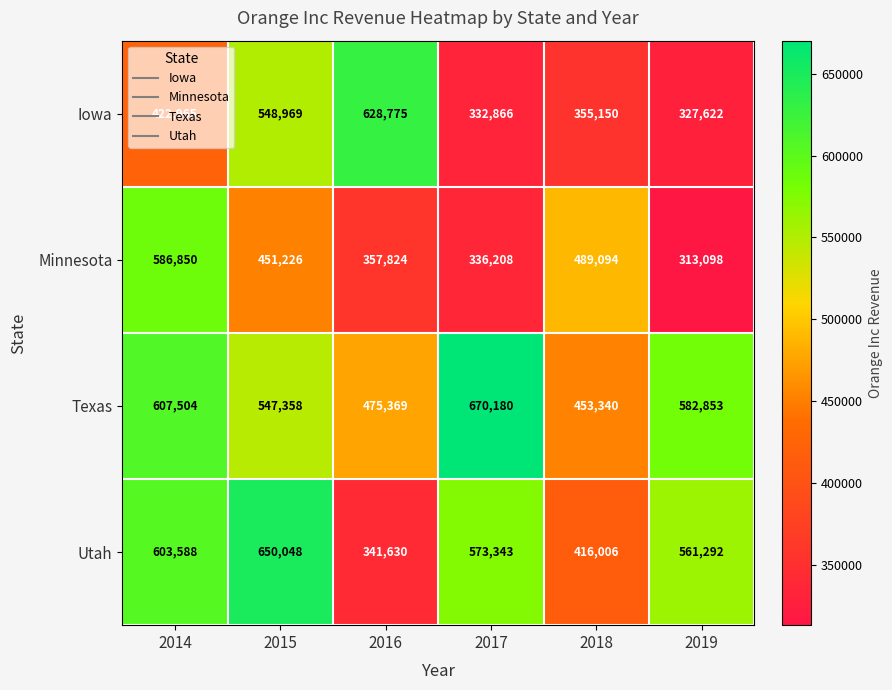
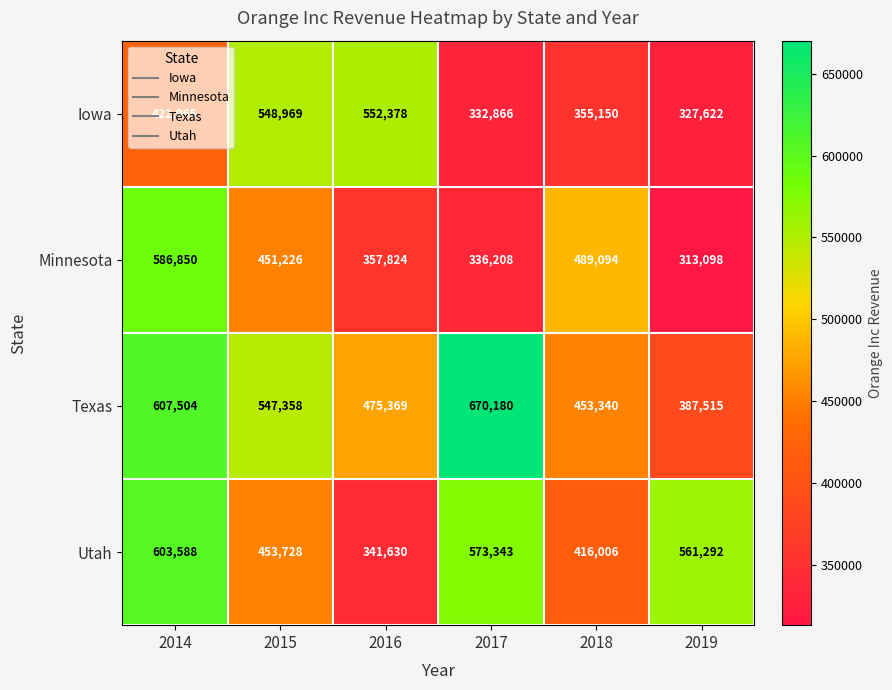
  {
    "Iowa": {
      "2015": "548,969",
-     "2016": "628,775",
+     "2016": "552,378",
      "2017": "332,866",
      "2018": "355,150",
      "2019": "327,622"
    },
    "Minnesota": {
      "2014": "586,850",
      "2015": "451,226",
      "2016": "357,824",
      "2017": "336,208",
      "2018": "489,094",
      "2019": "313,098"
    },
    "Texas": {
      "2014": "607,504",
      "2015": "547,358",
      "2016": "475,369",
      "2017": "670,180",
      "2018": "453,340",
-     "2019": "582,853"
+     "2019": "387,515"
    },
    "Utah": {
      "2014": "603,588",
-     "2015": "650,048",
+     "2015": "453,728",
      "2016": "341,630",
      "2017": "573,343",
      "2018": "416,006",
      "2019": "561,292"
    }
  }
